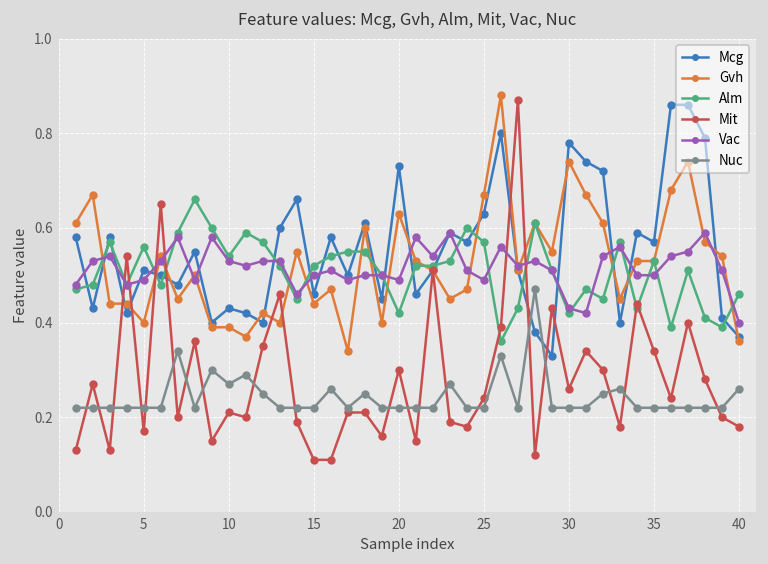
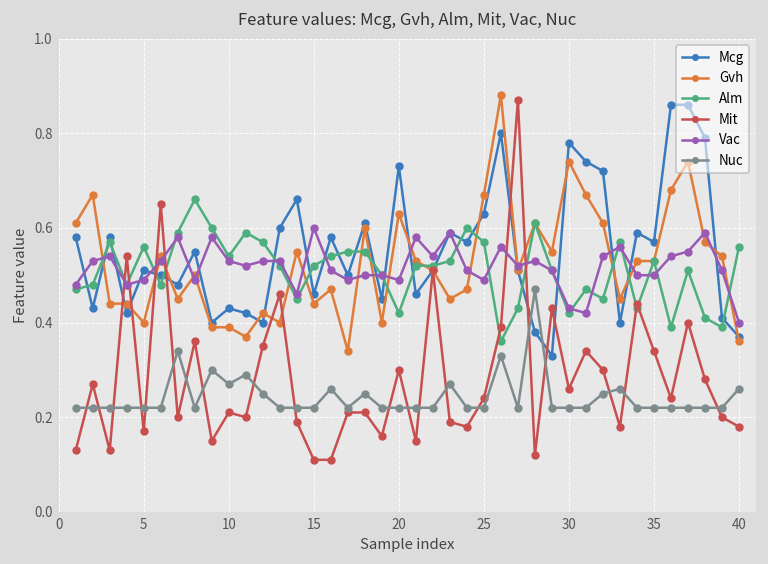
  {
    "Mcg": {
      "5": 0.51,
      "10": 0.43,
      "15": 0.46,
      "20": 0.73,
      "25": 0.63,
      "30": 0.78,
      "35": 0.57,
      "40": 0.37
    },
    "Alm": {
      "5": 0.56,
      "10": 0.54,
      "15": 0.52,
      "20": 0.42,
      "25": 0.57,
      "30": 0.42,
-     "40": 0.46
+     "40": 0.56
    },
    "Vac": {
      "5": 0.49,
      "10": 0.53,
-     "15": 0.5,
+     "15": 0.6,
      "20": 0.49,
      "25": 0.49,
      "30": 0.43,
      "35": 0.5,
      "40": 0.4
    },
    "Nuc": {
      "5": 0.22,
      "10": 0.27,
      "15": 0.22,
      "20": 0.22,
      "25": 0.22,
      "30": 0.22,
      "35": 0.22,
      "40": 0.26
    }
  }
